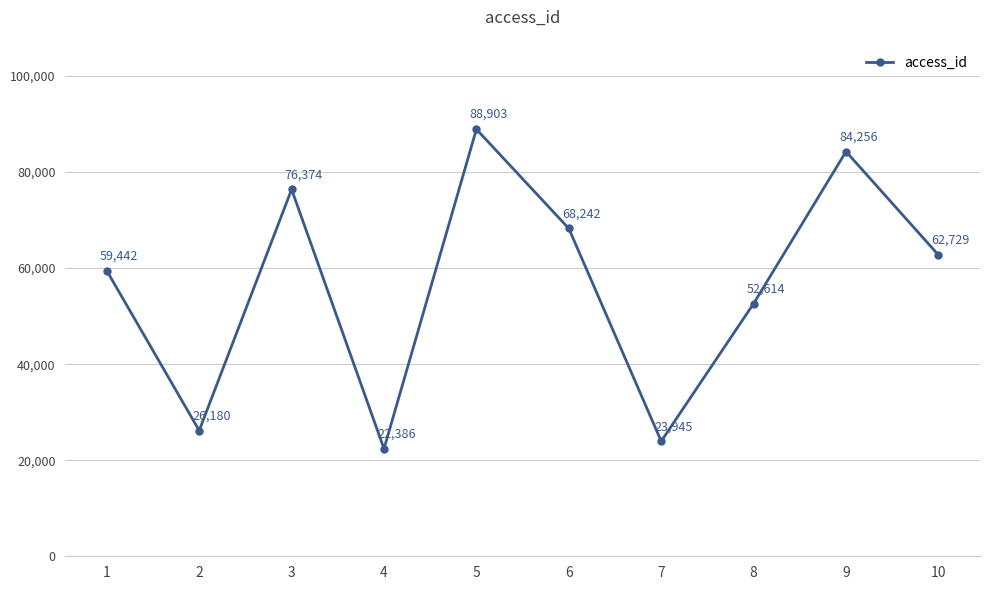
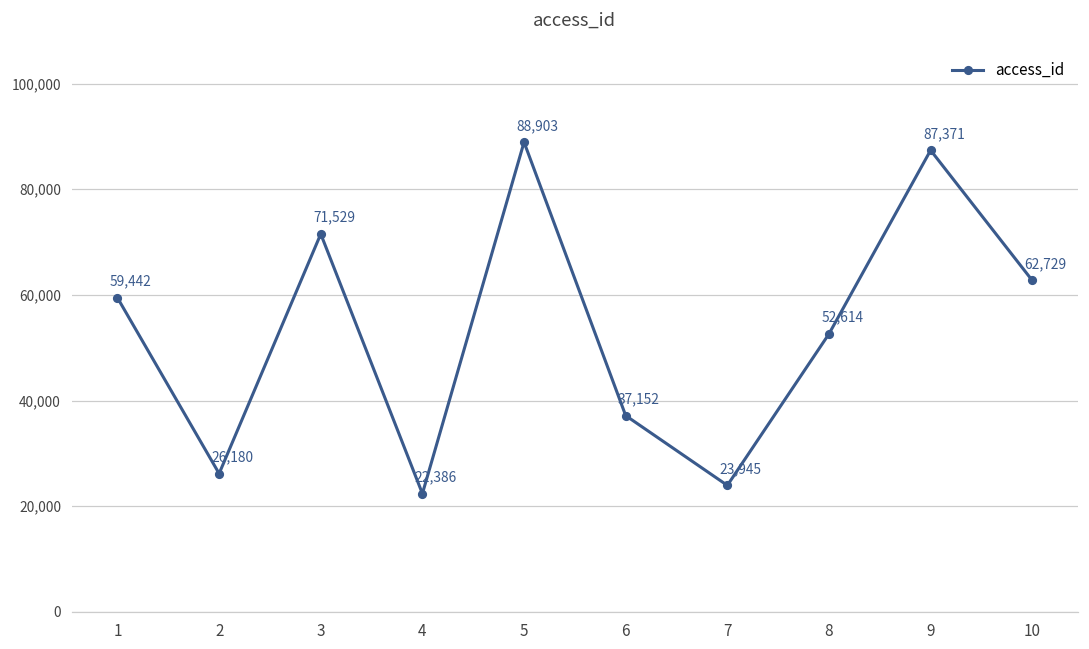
  {
    "1": "59,442",
    "2": "26,180",
-   "3": "76,374",
+   "3": "71,529",
    "4": "22,386",
    "5": "88,903",
-   "6": "68,242",
+   "6": "37,152",
    "7": "23,945",
    "8": "52,614",
-   "9": "84,256",
+   "9": "87,371",
    "10": "62,729"
  }
